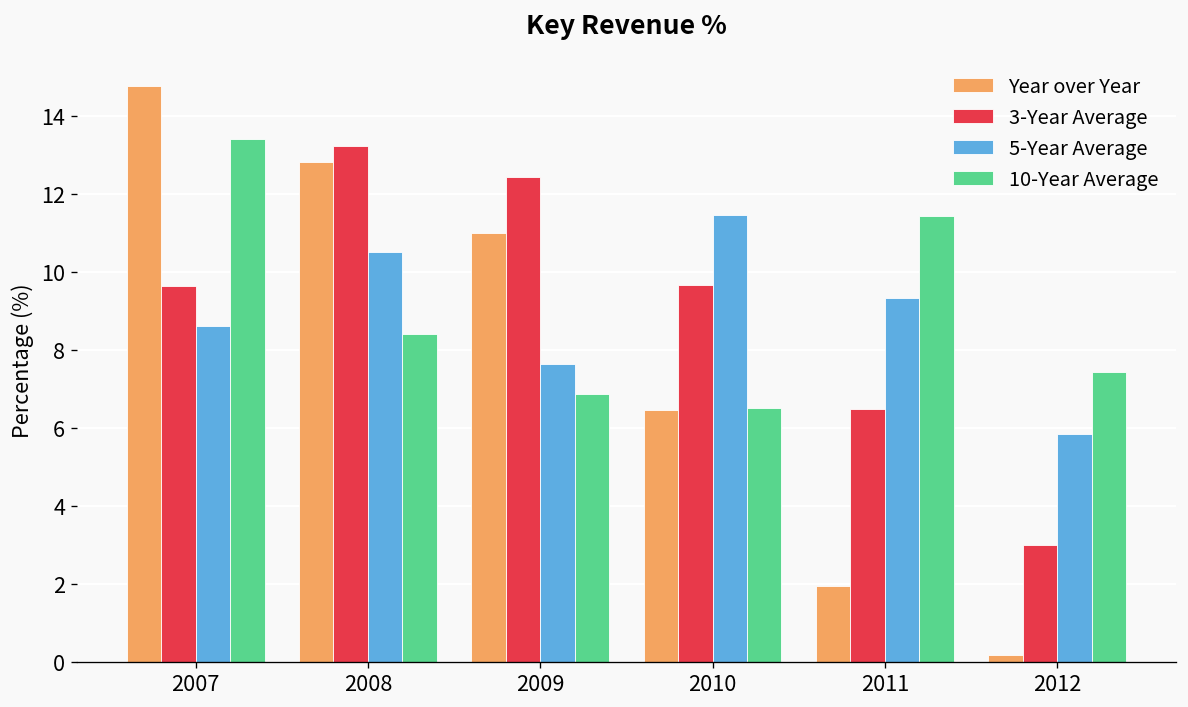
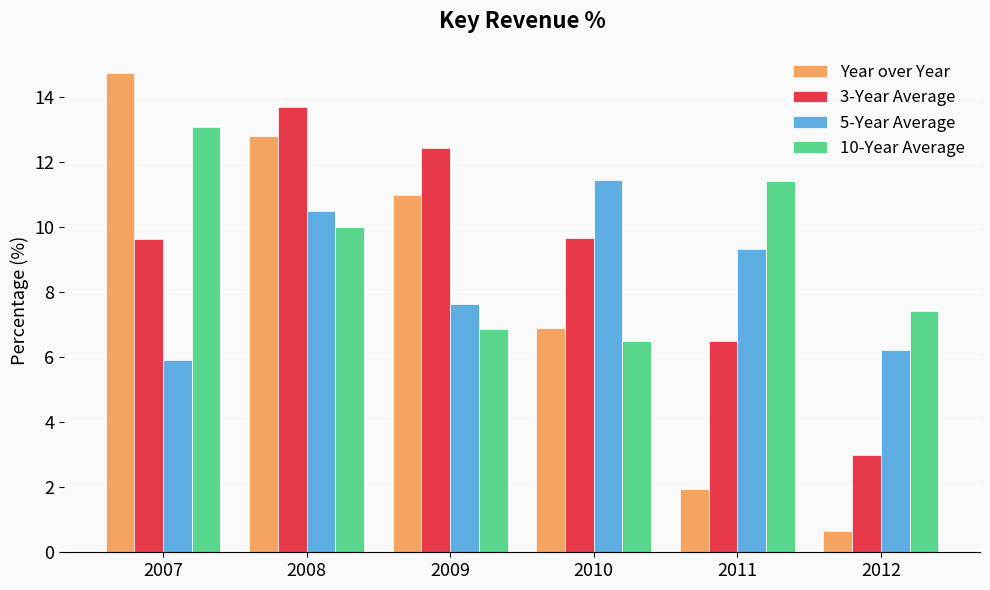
  {
    "Year over Year": {
      "2007": 14.8,
      "2008": 12.8,
      "2009": 11.0,
-     "2010": 6.5,
+     "2010": 6.9,
      "2011": 1.9,
-     "2012": 0.2
+     "2012": 0.7
    },
    "3-Year Average": {
      "2007": 9.7,
-     "2008": 13.2,
+     "2008": 13.7,
      "2009": 12.4,
      "2010": 9.7,
      "2011": 6.5,
      "2012": 3.0
    },
    "5-Year Average": {
-     "2007": 8.6,
+     "2007": 5.9,
      "2008": 10.5,
      "2009": 7.7,
      "2010": 11.5,
      "2011": 9.3,
-     "2012": 5.8
+     "2012": 6.2
    },
    "10-Year Average": {
-     "2007": 13.4,
-     "2008": 8.4,
+     "2007": 13.1,
+     "2008": 10.0,
      "2009": 6.9,
      "2010": 6.5,
      "2011": 11.4,
      "2012": 7.4
    }
  }
